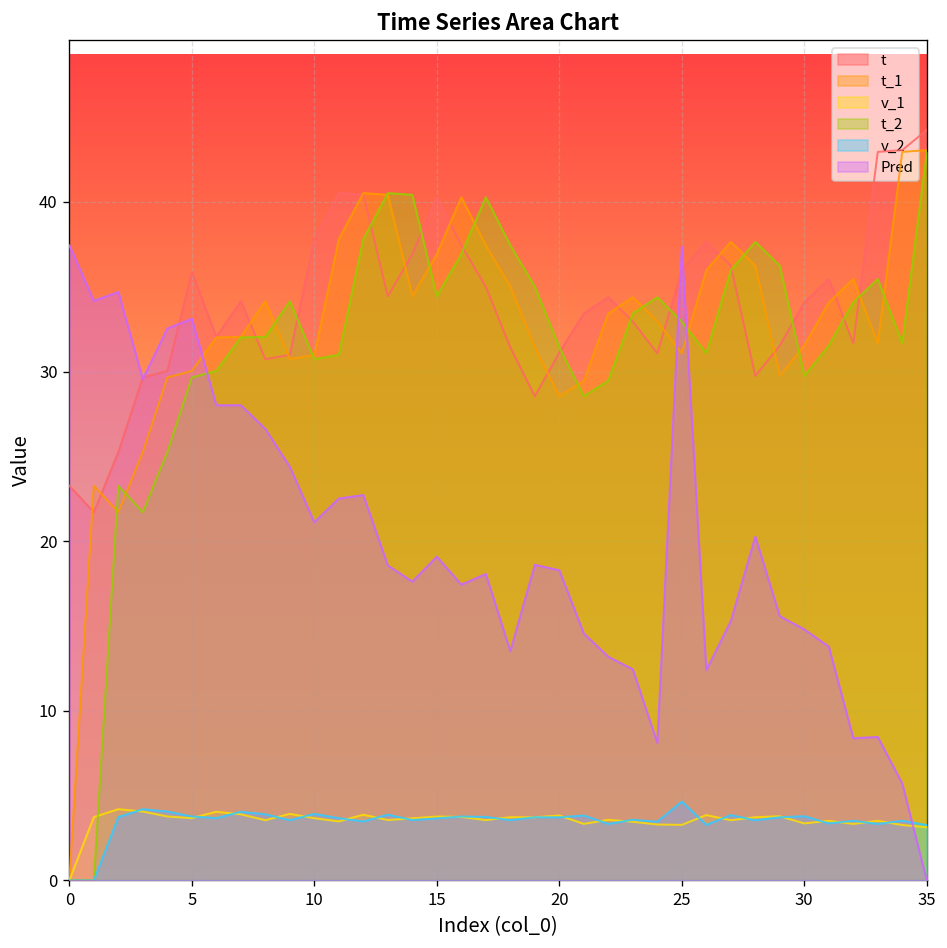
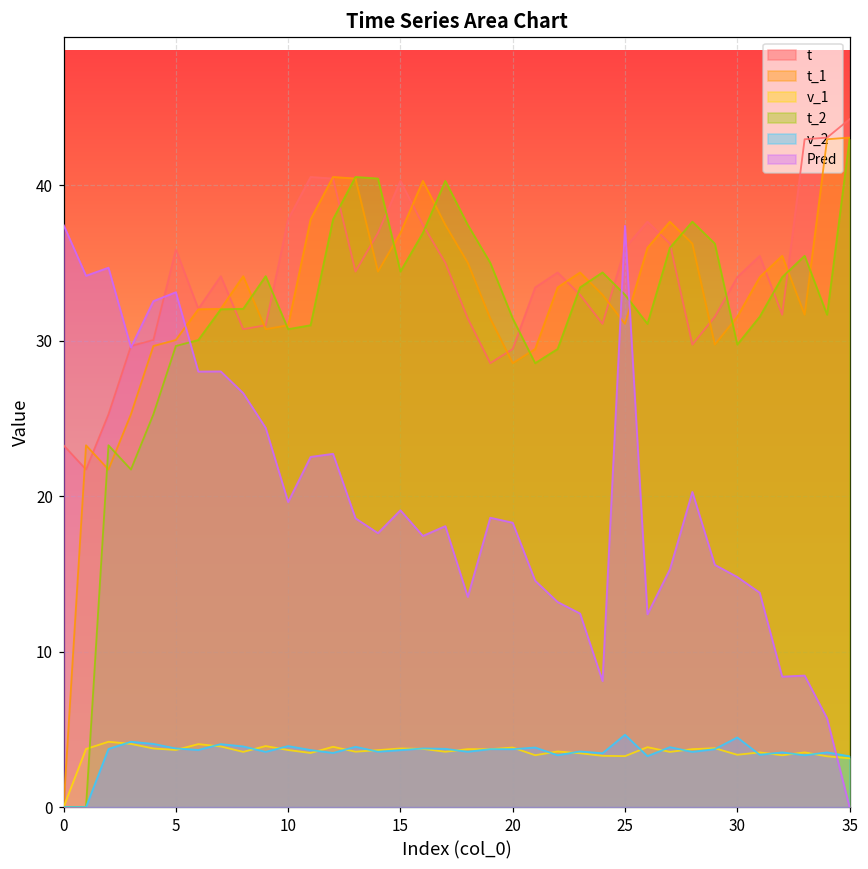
  {
    "t": {
      "0": 23.3,
      "5": 35.9,
      "10": 37.8,
      "15": 40.3,
-     "20": 31.1,
+     "20": 29.5,
      "25": 36.0,
      "30": 34.1,
      "35": 44.2
    },
    "v_2": {
      "10": 3.9,
      "25": 4.7,
-     "30": 3.8
+     "30": 4.5
    },
    "Pred": {
      "0": 37.4,
      "5": 33.1,
-     "10": 21.1,
+     "10": 19.6,
      "15": 19.1,
      "20": 18.3,
      "25": 37.4,
      "30": 14.8,
      "35": 0.0
    }
  }
